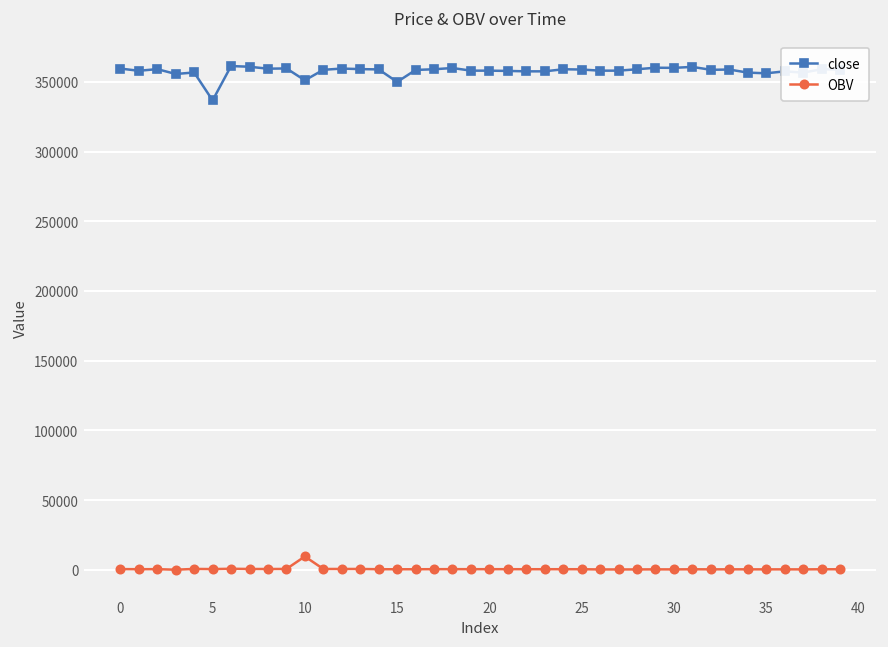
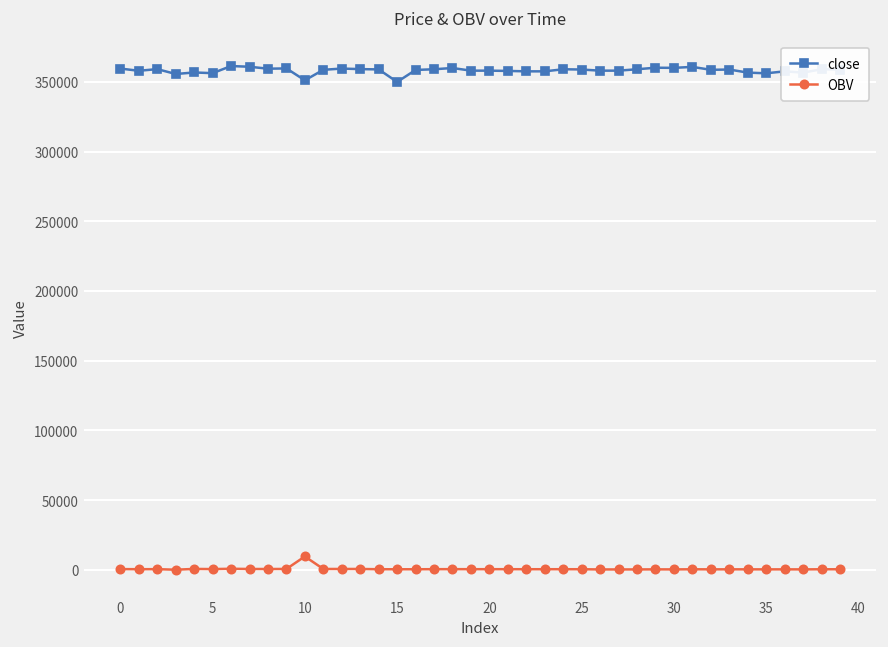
  {
    "close": {
      "0": 360000,
-     "5": 337000,
+     "5": 356000,
      "10": 351000,
      "15": 350000,
      "20": 358000,
      "25": 359000,
      "30": 360000,
      "35": 356000
    },
    "OBV": {
      "0": 1000,
      "5": 1000,
      "10": 10000,
      "15": 0,
      "20": 1000,
      "25": 0,
      "30": 0,
      "35": 0
    }
  }
